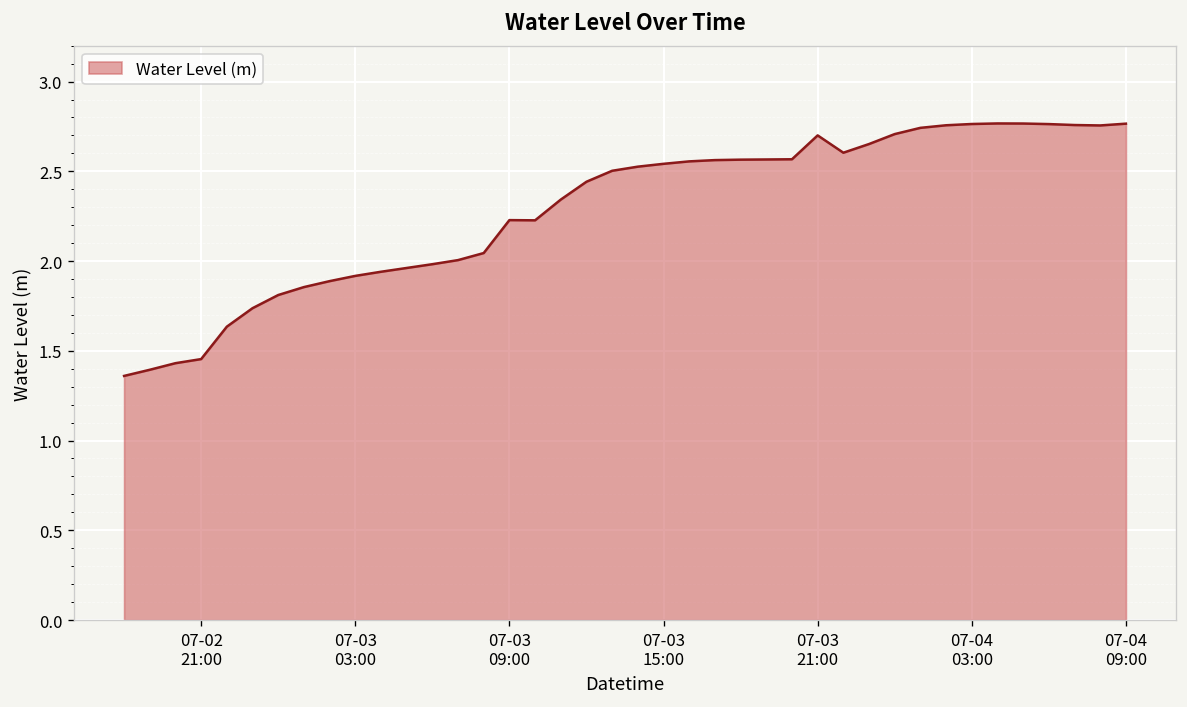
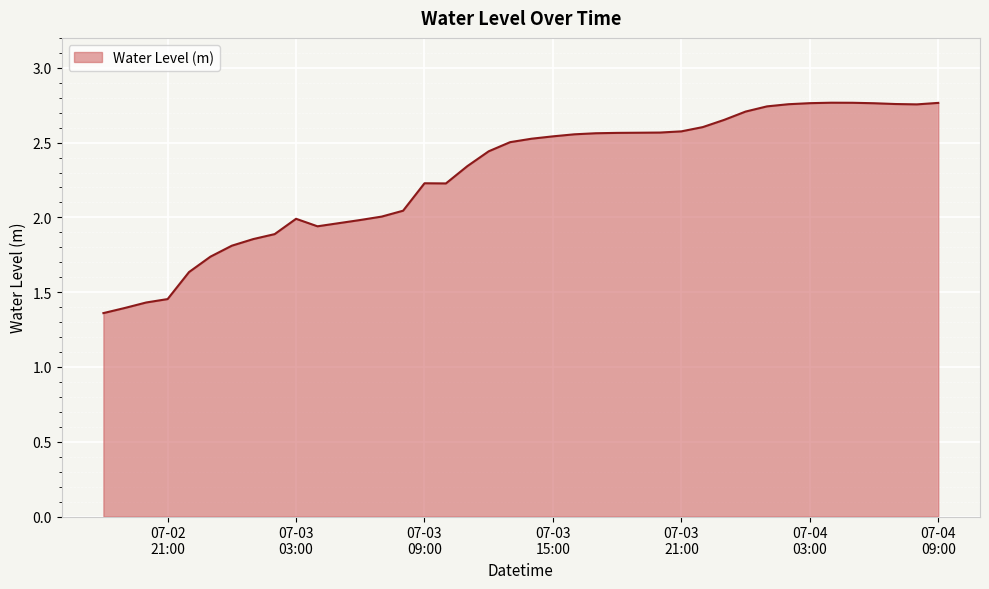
  {
    "07-02 21:00": 1.45,
-   "07-03 03:00": 1.92,
+   "07-03 03:00": 1.99,
    "07-03 09:00": 2.23,
    "07-03 15:00": 2.54,
-   "07-03 21:00": 2.70,
+   "07-03 21:00": 2.58,
    "07-04 03:00": 2.76,
    "07-04 09:00": 2.77
  }
